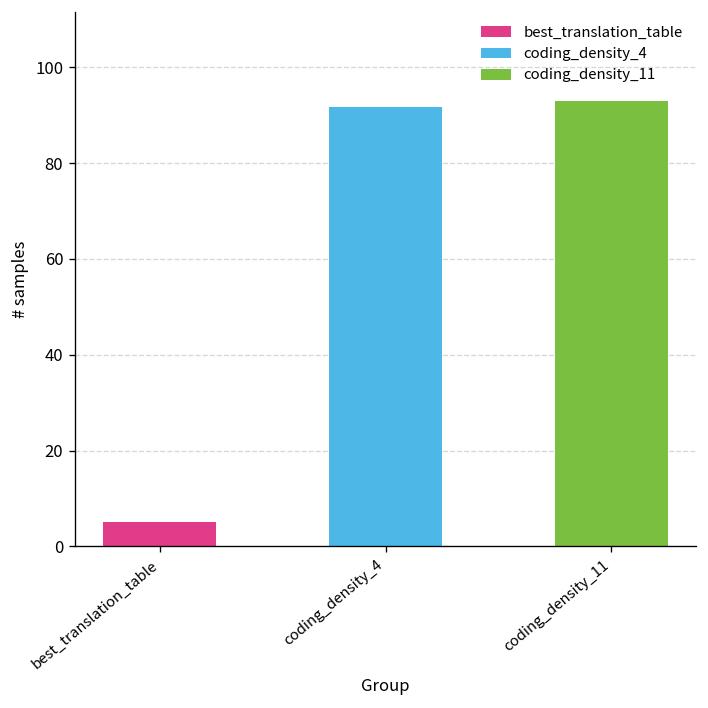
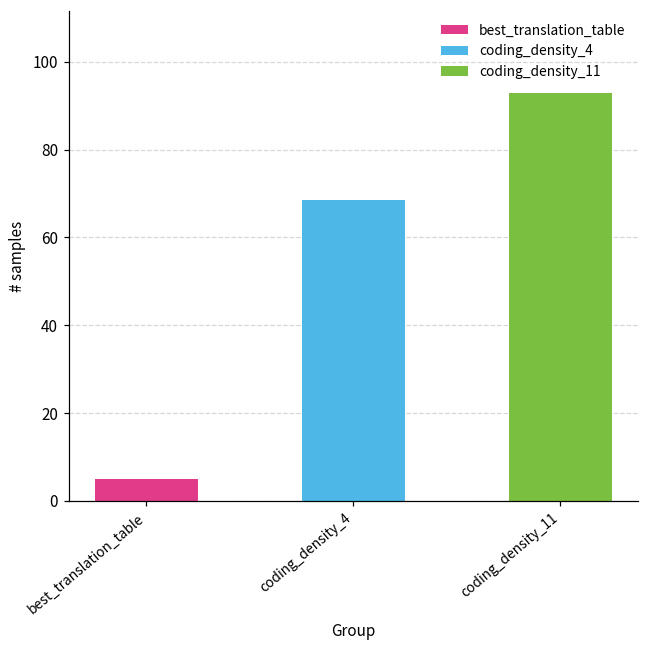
  {
    "best_translation_table": 5,
-   "coding_density_4": 92,
+   "coding_density_4": 69,
    "coding_density_11": 93
  }
